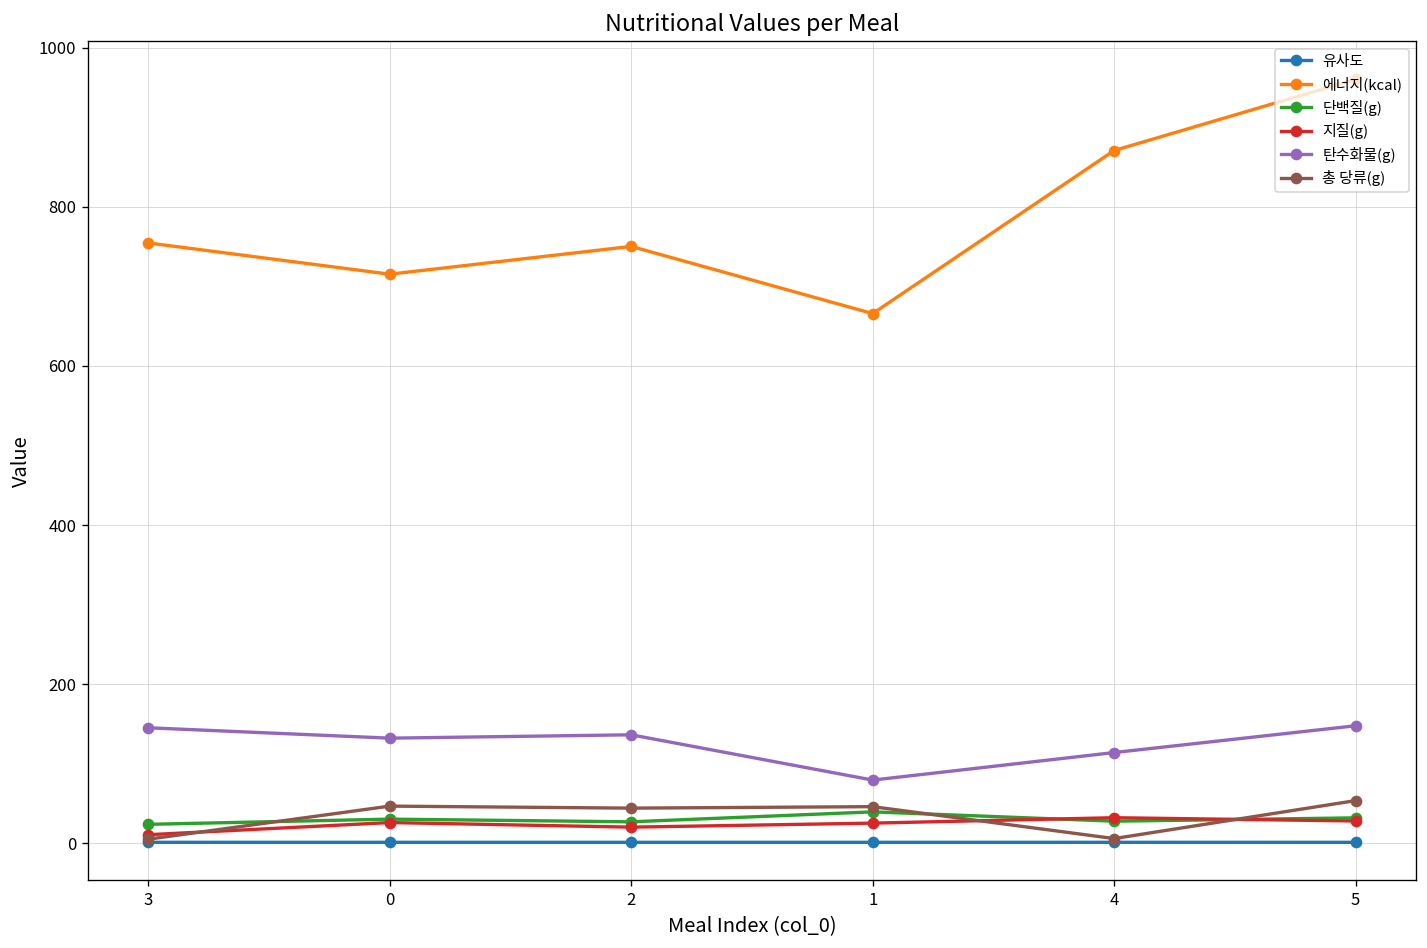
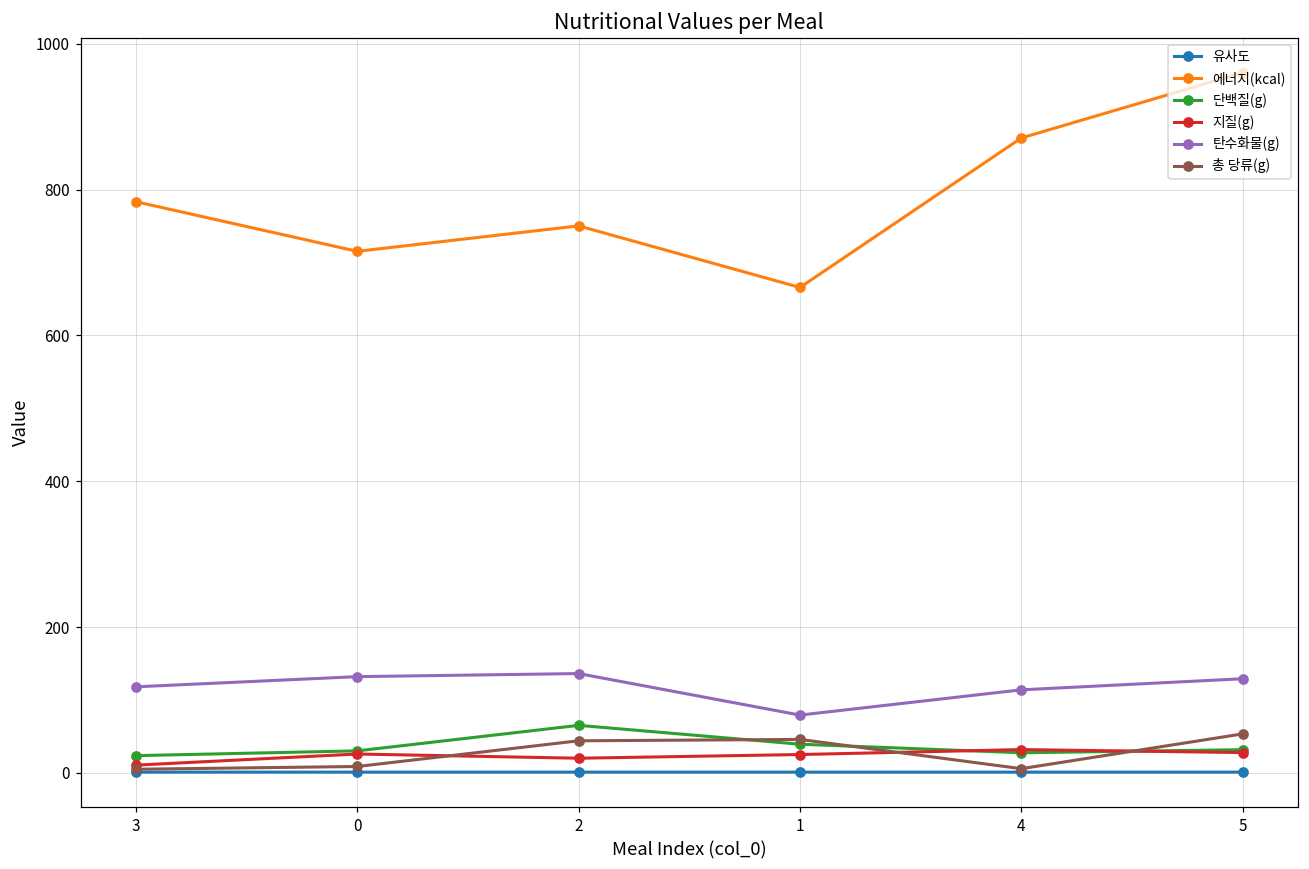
  {
    "유사도": {
      "3": 0,
      "0": 0,
      "2": 0,
      "1": 0,
      "4": 0,
      "5": 0
    },
    "에너지(kcal)": {
-     "3": 750,
+     "3": 780,
      "0": 720,
      "2": 750,
      "1": 670,
      "4": 870
    },
    "단백질(g)": {
      "3": 20,
      "0": 30,
-     "2": 30,
+     "2": 70,
      "1": 40,
      "4": 30,
      "5": 30
    },
    "지질(g)": {
      "3": 10,
      "0": 30,
      "2": 20,
      "1": 30,
      "4": 30,
      "5": 30
    },
    "탄수화물(g)": {
-     "3": 150,
+     "3": 120,
      "0": 130,
      "2": 140,
      "1": 80,
      "4": 110,
-     "5": 150
+     "5": 130
    },
    "총 당류(g)": {
      "3": 0,
-     "0": 50,
+     "0": 10,
      "2": 40,
      "1": 50,
      "4": 10,
      "5": 50
    }
  }
